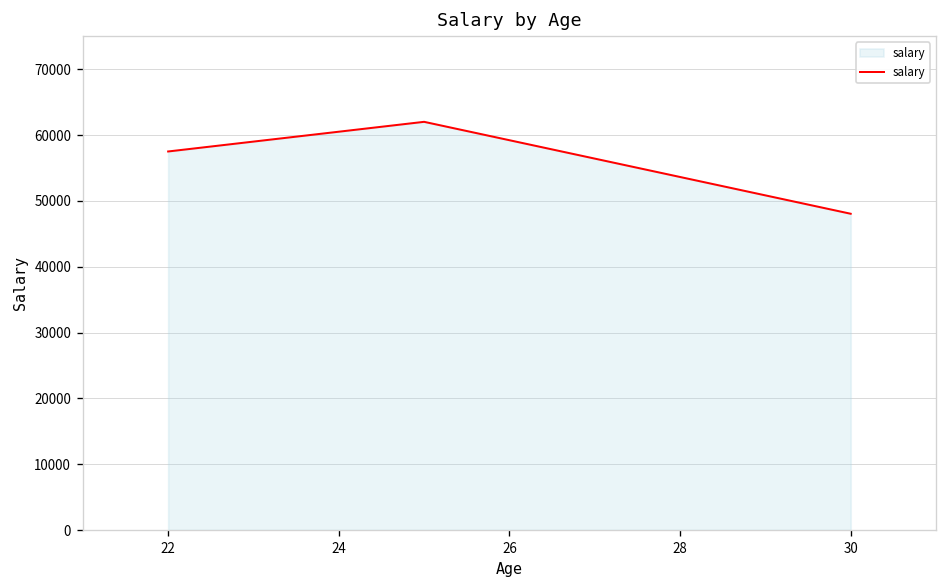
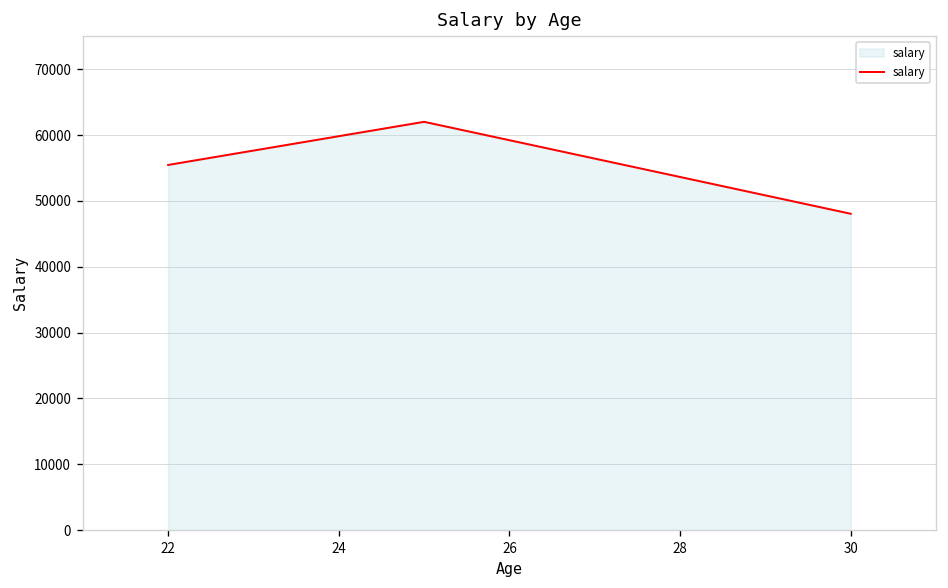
  {
-   "22": 58000,
+   "22": 55000,
    "30": 48000
  }
